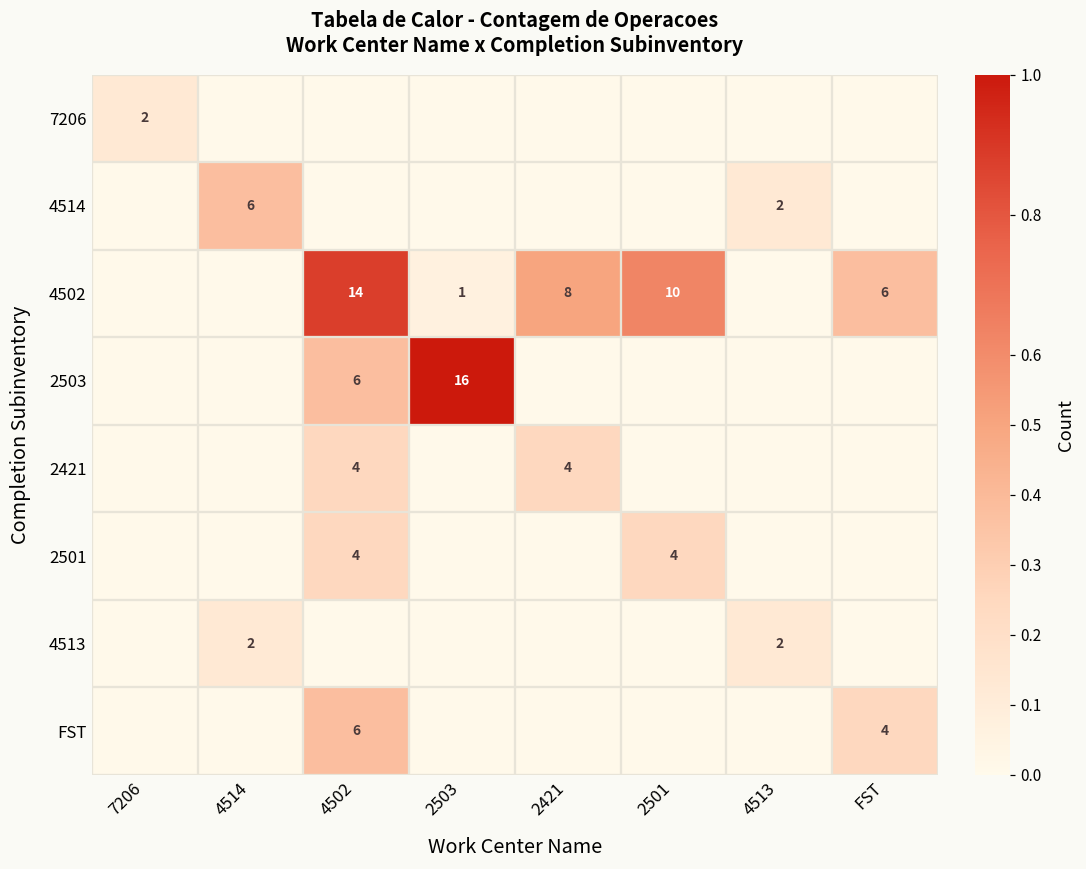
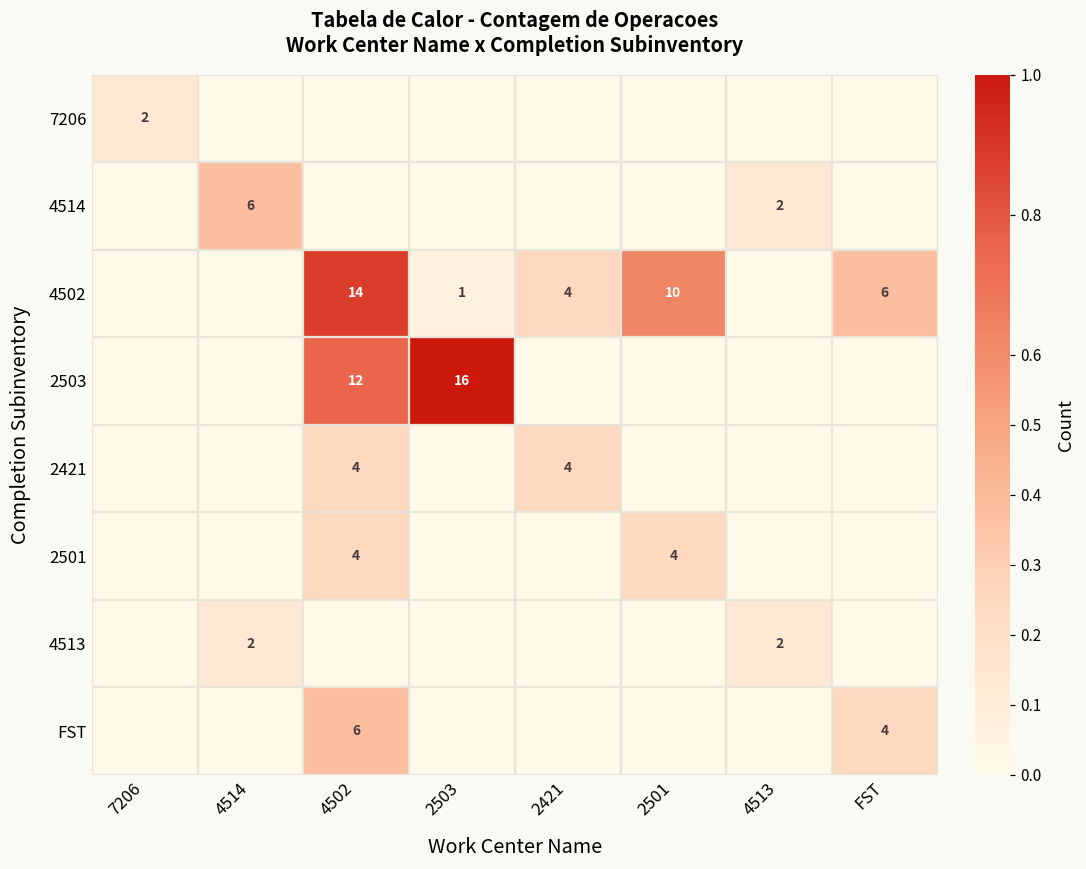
  {
    "7206": {
      "7206": 2
    },
    "4514": {
      "4514": 6,
      "4513": 2
    },
    "4502": {
      "4502": 14,
      "2503": 1,
-     "2421": 8,
+     "2421": 4,
      "2501": 10,
      "FST": 6
    },
    "2503": {
-     "4502": 6,
+     "4502": 12,
      "2503": 16
    },
    "2421": {
      "4502": 4,
      "2421": 4
    },
    "2501": {
      "4502": 4,
      "2501": 4
    },
    "4513": {
      "4514": 2,
      "4513": 2
    },
    "FST": {
      "4502": 6,
      "FST": 4
    }
  }
